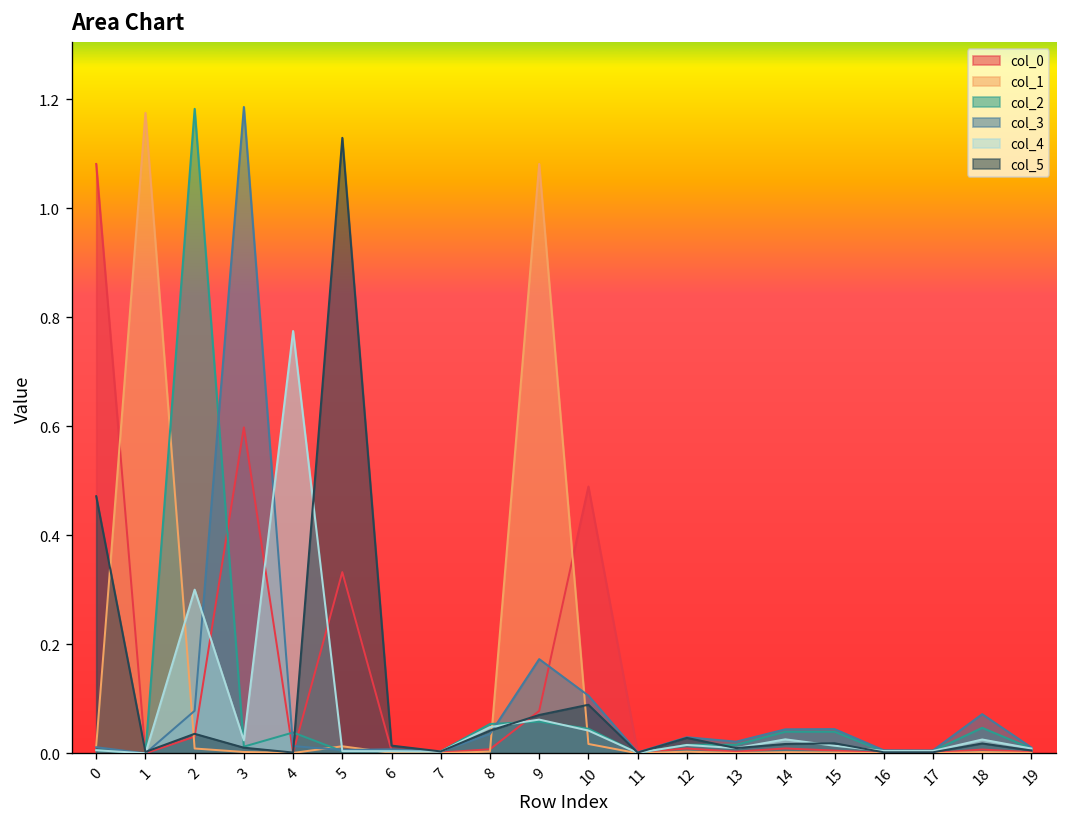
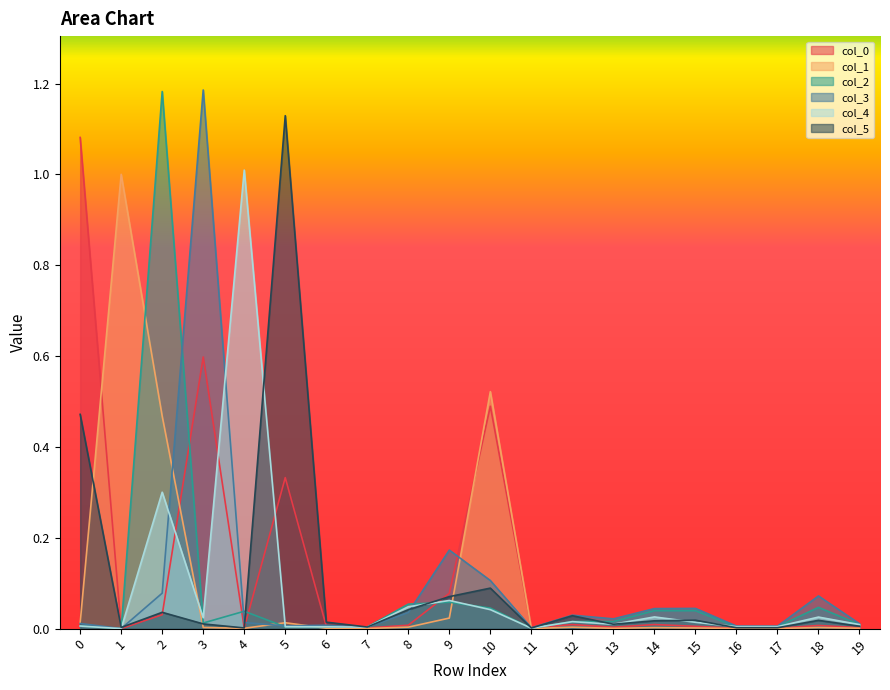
  {
    "col_0": {
      "0": 1.08,
      "3": 0.60,
      "5": 0.33,
      "9": 0.08,
      "10": 0.49,
      "12": 0.01,
      "14": 0.01
    },
    "col_1": {
-     "1": 1.18,
-     "2": 0.01,
+     "1": 1.00,
+     "2": 0.47,
      "3": 0.00,
      "5": 0.01,
-     "9": 1.08,
-     "10": 0.02,
+     "9": 0.02,
+     "10": 0.52,
      "12": 0.00,
      "14": 0.00
    },
    "col_4": {
      "2": 0.30,
      "3": 0.02,
-     "4": 0.77,
+     "4": 1.01,
      "14": 0.03,
      "18": 0.03
    },
    "col_5": {
      "0": 0.47,
      "5": 1.13,
      "6": 0.01,
      "8": 0.04,
      "9": 0.07,
      "10": 0.09,
      "14": 0.02,
      "18": 0.02
    }
  }
